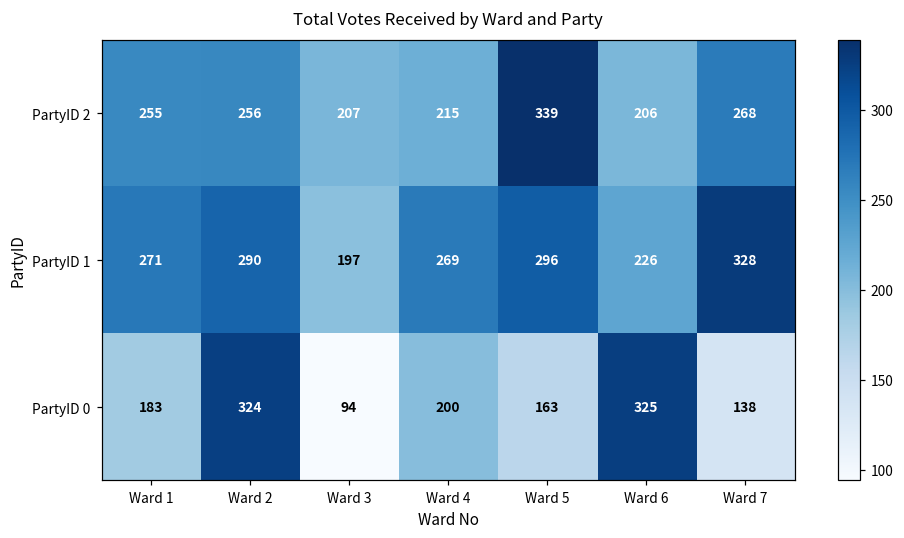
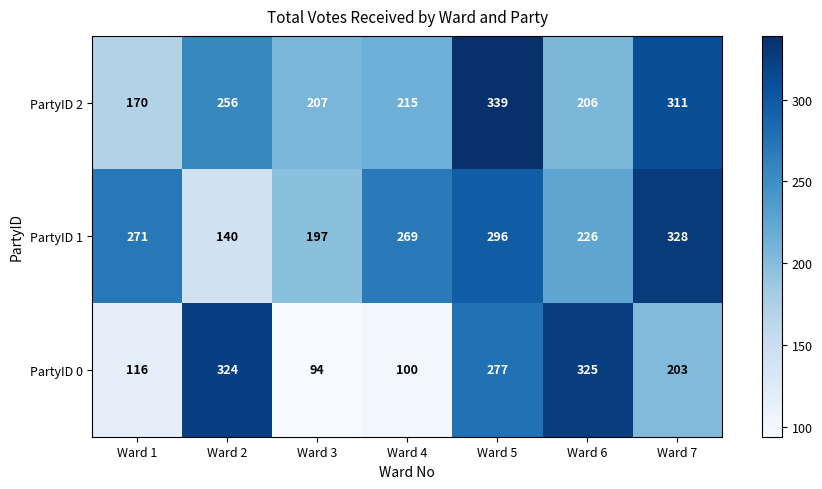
  {
    "PartyID 2": {
-     "Ward 1": 255,
+     "Ward 1": 170,
      "Ward 2": 256,
      "Ward 3": 207,
      "Ward 4": 215,
      "Ward 5": 339,
      "Ward 6": 206,
-     "Ward 7": 268
+     "Ward 7": 311
    },
    "PartyID 1": {
      "Ward 1": 271,
-     "Ward 2": 290,
+     "Ward 2": 140,
      "Ward 3": 197,
      "Ward 4": 269,
      "Ward 5": 296,
      "Ward 6": 226,
      "Ward 7": 328
    },
    "PartyID 0": {
-     "Ward 1": 183,
+     "Ward 1": 116,
      "Ward 2": 324,
      "Ward 3": 94,
-     "Ward 4": 200,
-     "Ward 5": 163,
+     "Ward 4": 100,
+     "Ward 5": 277,
      "Ward 6": 325,
-     "Ward 7": 138
+     "Ward 7": 203
    }
  }
